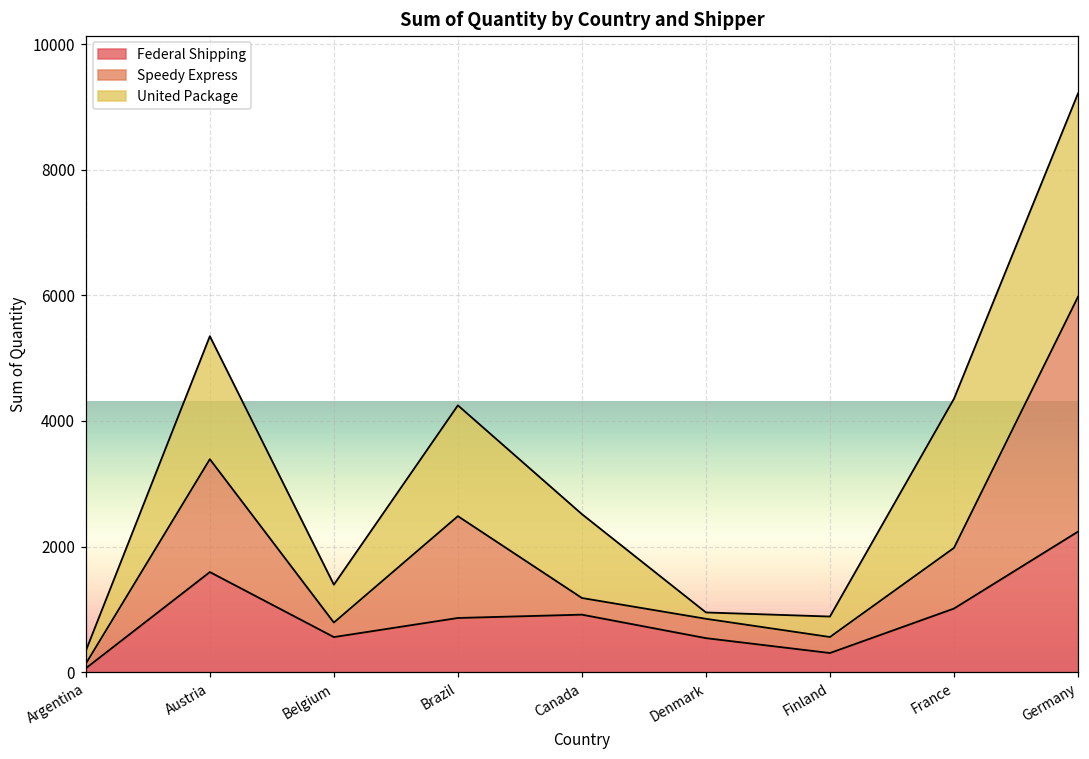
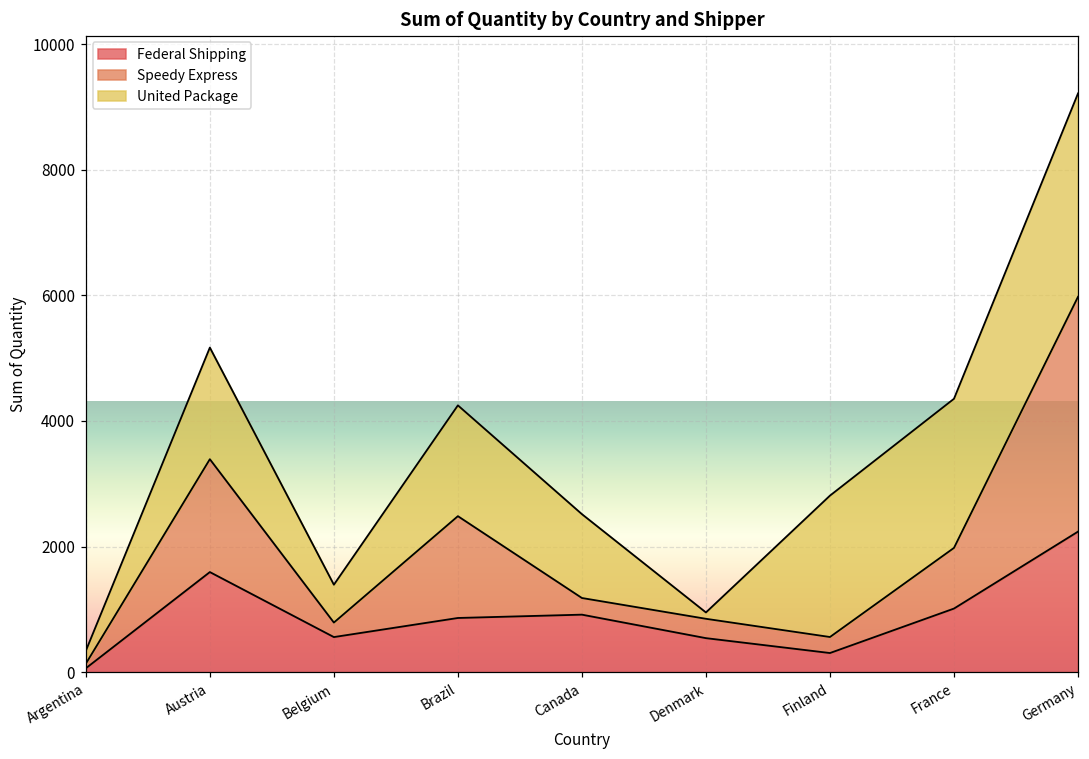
  {
    "United Package": {
      "Argentina": 200,
-     "Austria": 2000,
+     "Austria": 1800,
      "Belgium": 600,
      "Brazil": 1800,
      "Canada": 1300,
      "Denmark": 100,
-     "Finland": 300,
+     "Finland": 2300,
      "France": 2400,
      "Germany": 3200
    }
  }
